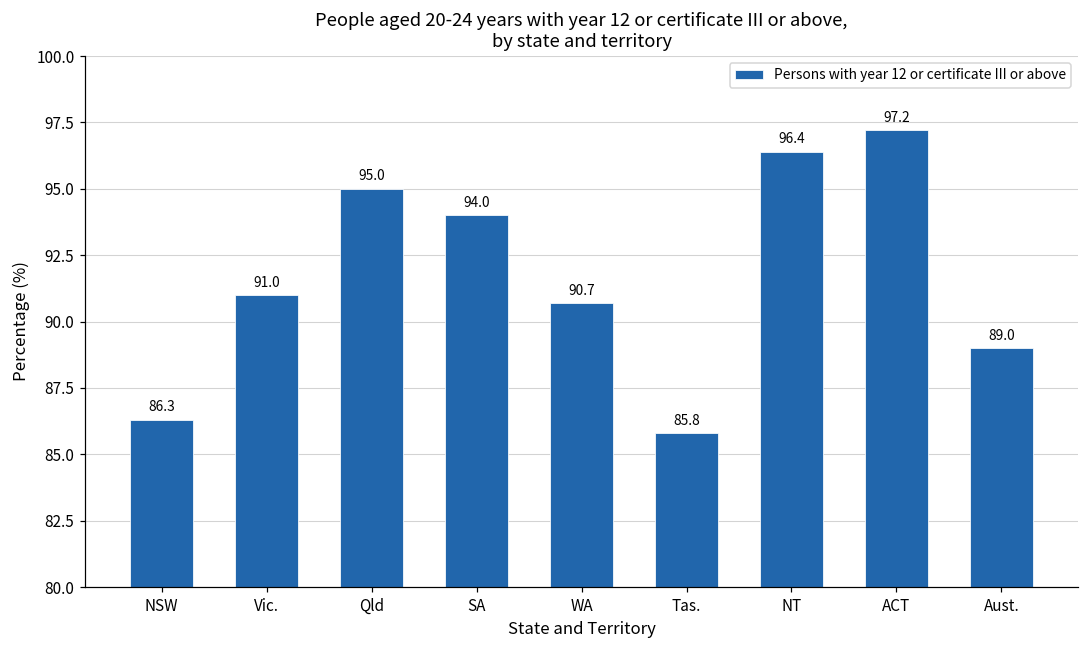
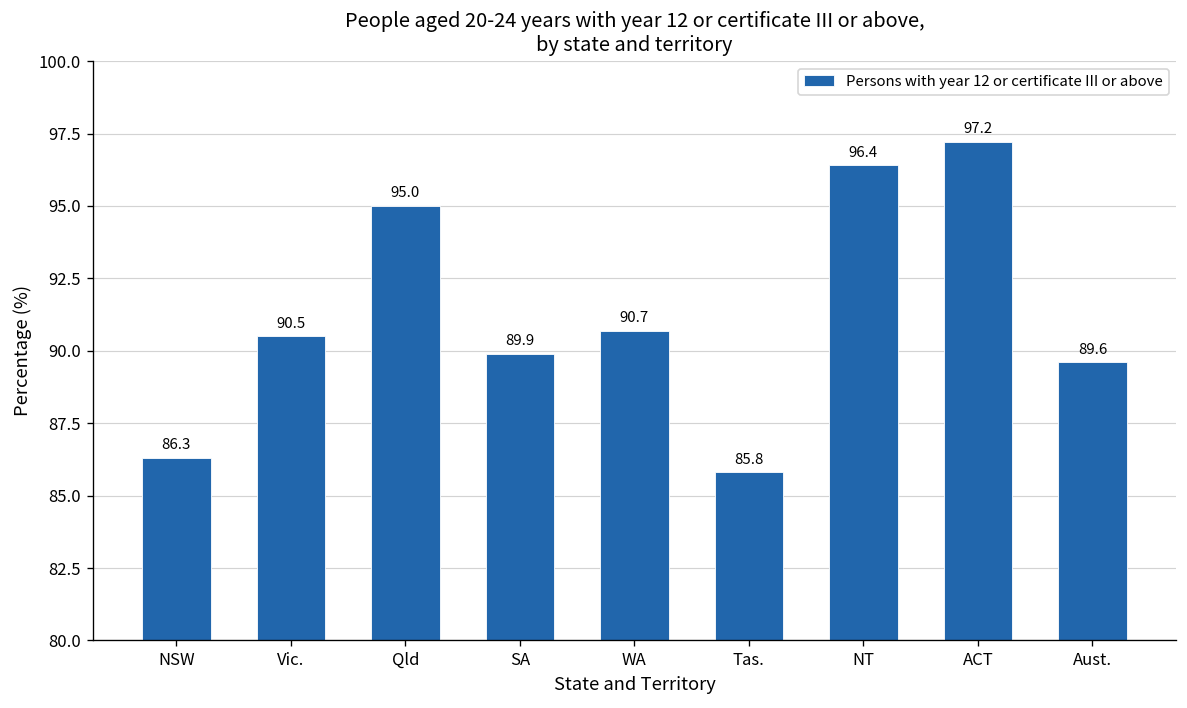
  {
    "NSW": 86.3,
-   "Vic.": 91.0,
+   "Vic.": 90.5,
    "Qld": 95.0,
-   "SA": 94.0,
+   "SA": 89.9,
    "WA": 90.7,
    "Tas.": 85.8,
    "NT": 96.4,
    "ACT": 97.2,
-   "Aust.": 89.0
+   "Aust.": 89.6
  }
